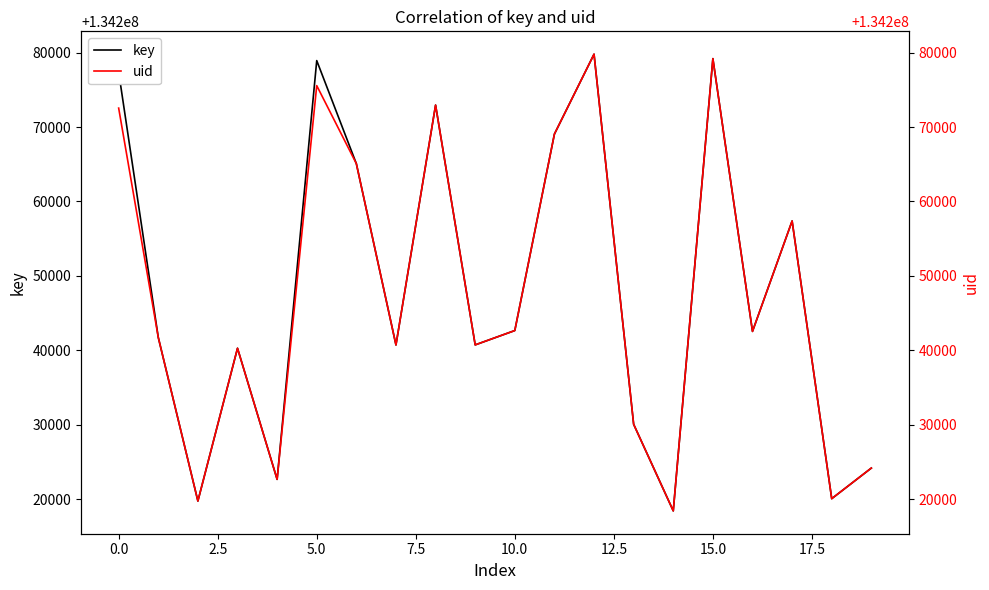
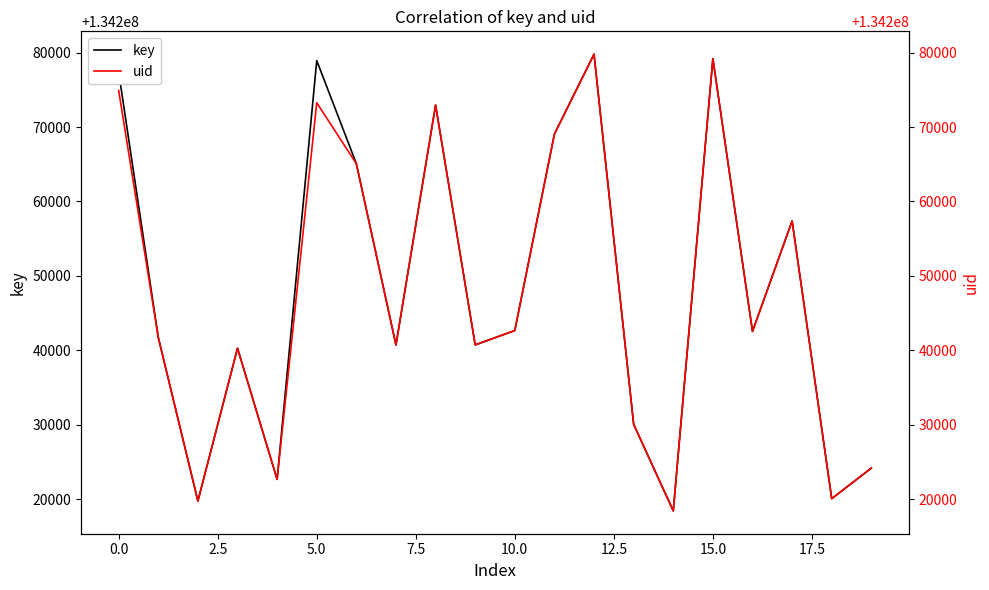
  {
    "key": {
      "5.0": 134279000,
      "10.0": 134243000,
      "15.0": 134279000
    },
    "uid": {
-     "0.0": 134273000,
-     "5.0": 134276000,
+     "0.0": 134275000,
+     "5.0": 134273000,
      "10.0": 134243000,
      "15.0": 134279000
    }
  }
